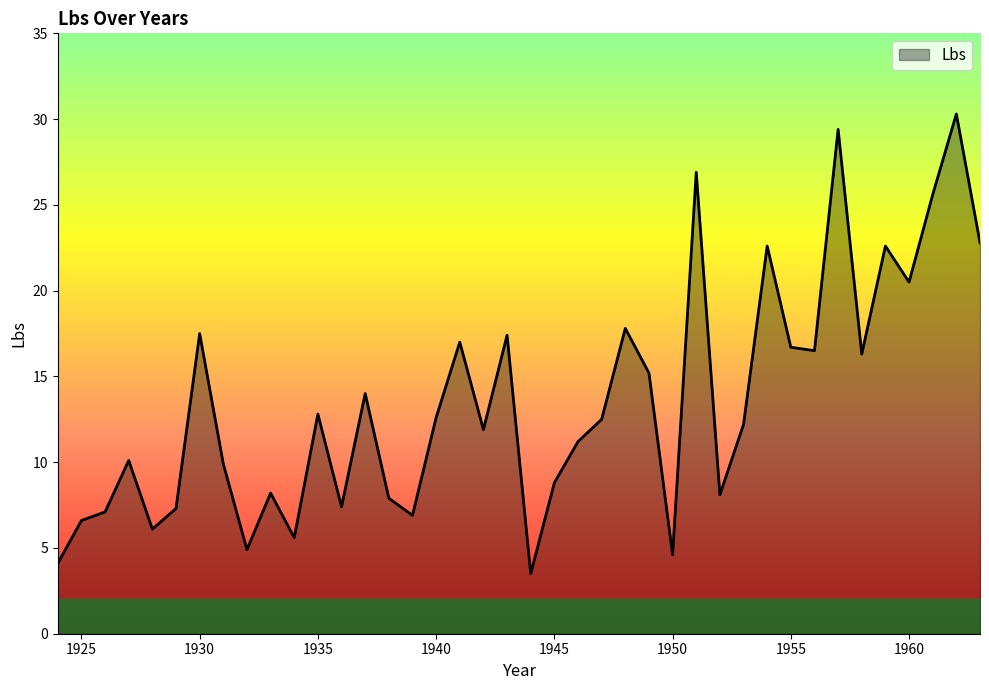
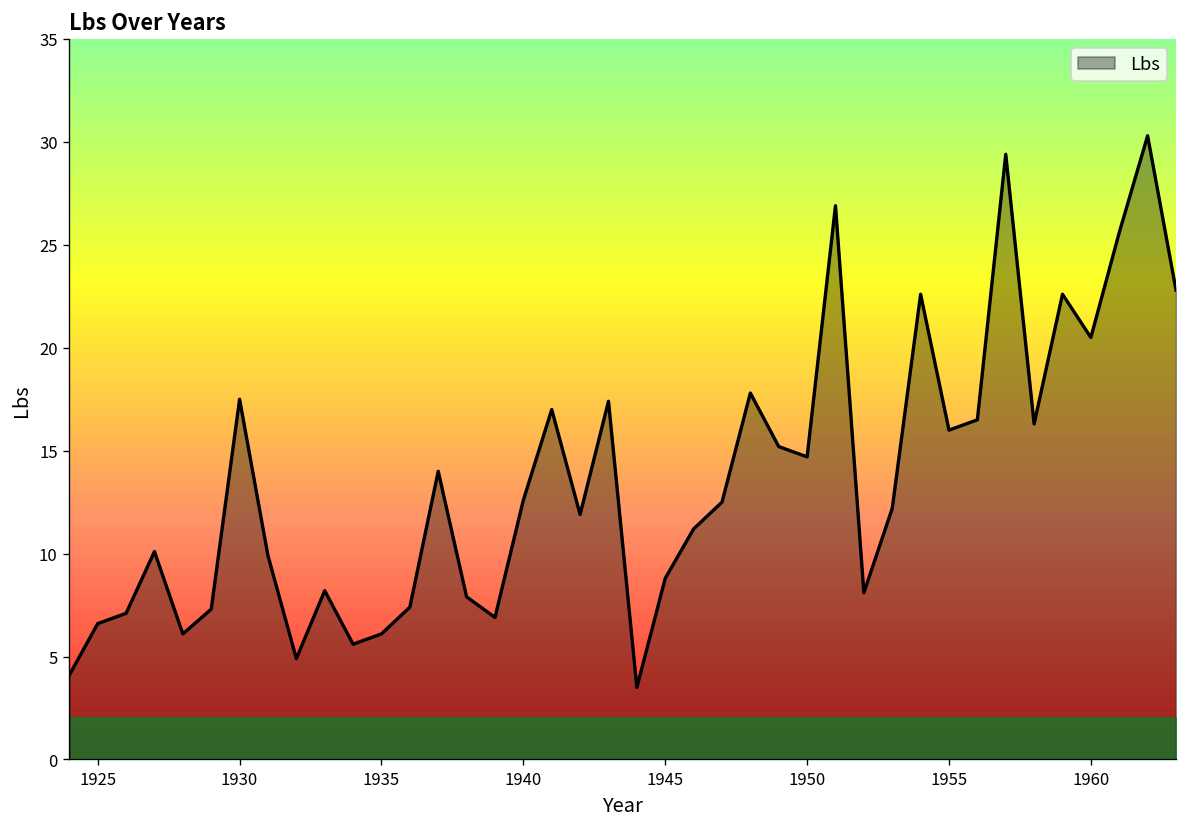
  {
    "Lbs": {
      "1925": 6.6,
      "1930": 17.5,
-     "1935": 12.8,
+     "1935": 6.1,
      "1940": 12.6,
      "1945": 8.8,
-     "1950": 4.6,
-     "1955": 16.7,
+     "1950": 14.7,
+     "1955": 16.0,
      "1960": 20.5
    }
  }
